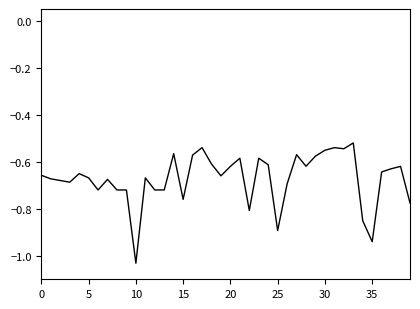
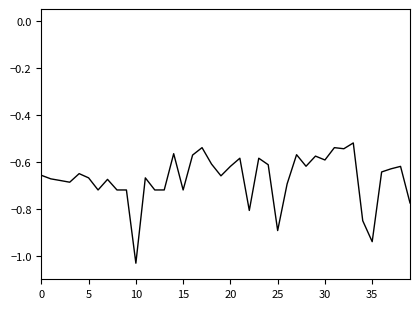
  {
    "0": -0.66,
    "5": -0.67,
    "10": -1.03,
-   "15": -0.76,
+   "15": -0.72,
    "20": -0.62,
    "25": -0.89,
-   "30": -0.55,
+   "30": -0.59,
    "35": -0.94
  }
